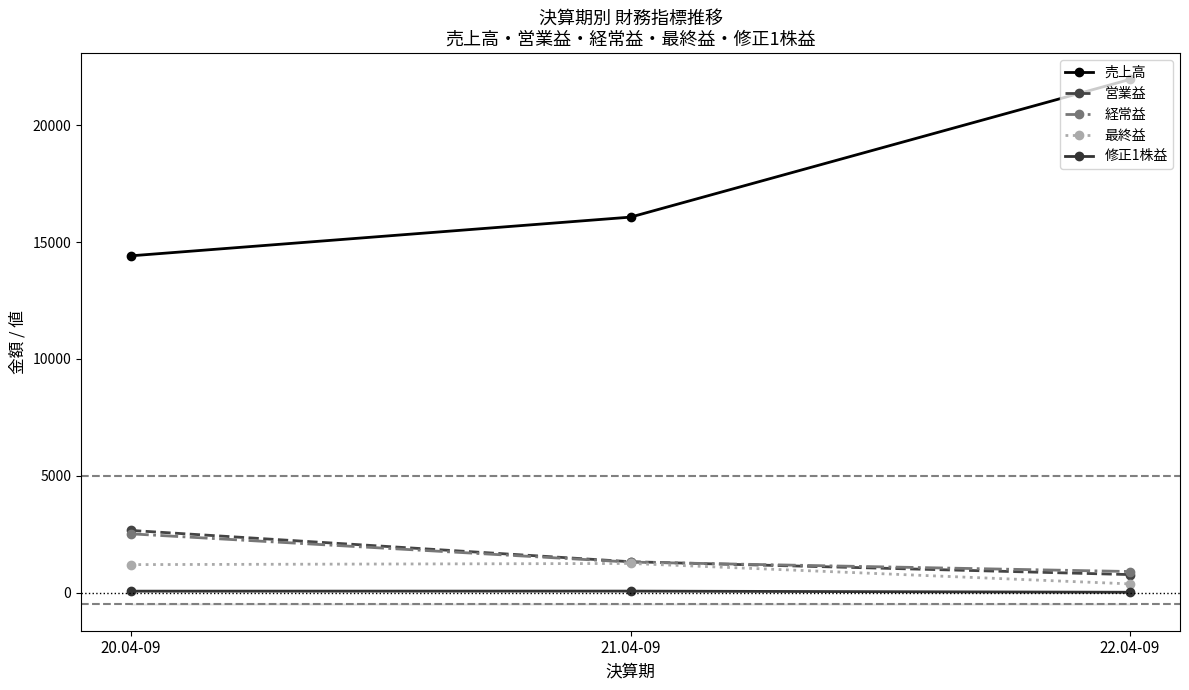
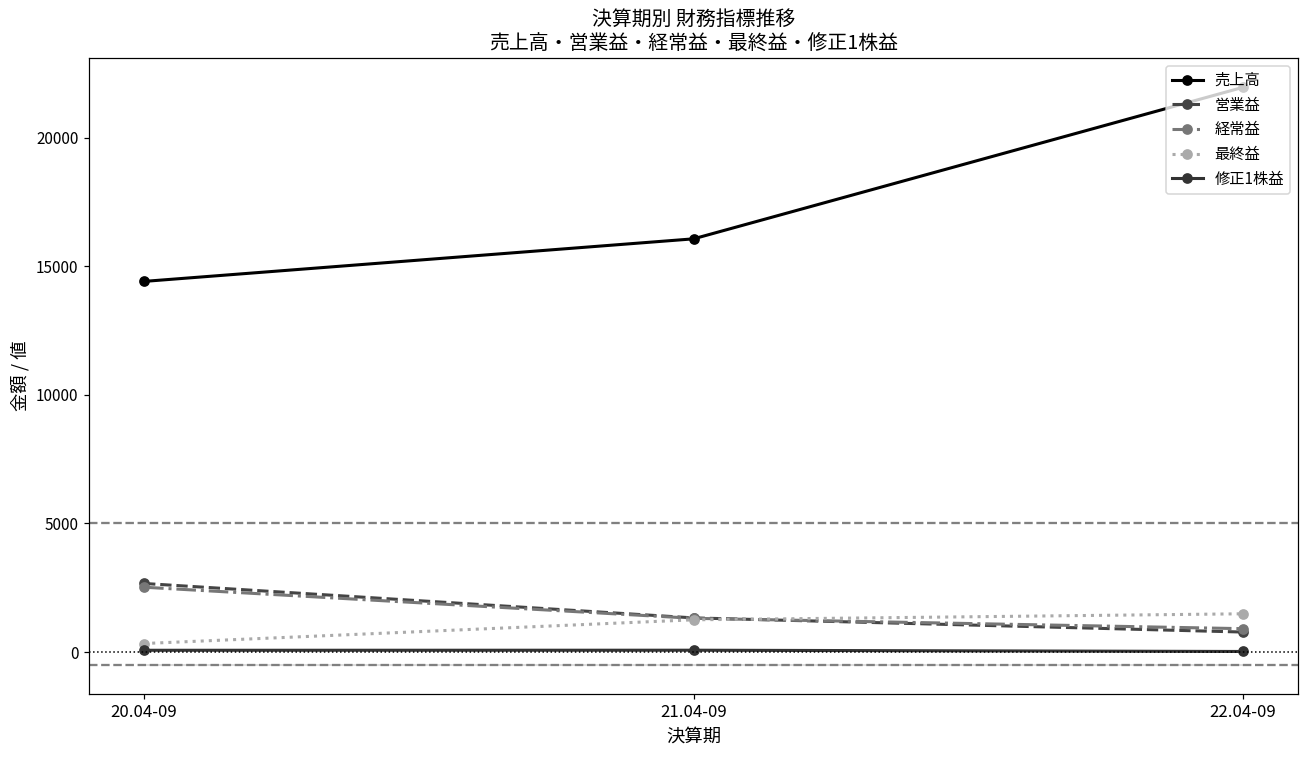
  {
    "売上高": {
      "20.04-09": 14400,
      "21.04-09": 16100
    },
    "最終益": {
-     "20.04-09": 1200,
-     "22.04-09": 400
+     "20.04-09": 300,
+     "22.04-09": 1500
    }
  }
